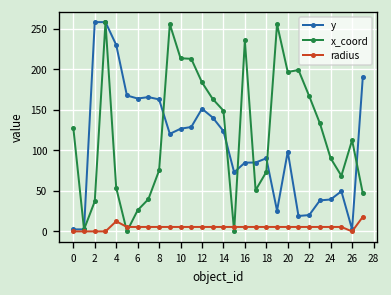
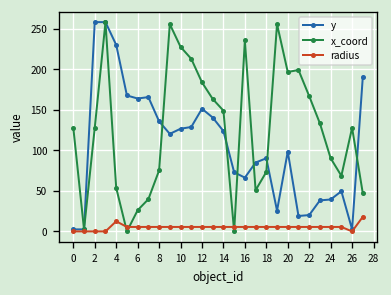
  {
    "y": {
      "2": 260,
      "4": 230,
      "6": 160,
-     "8": 160,
+     "8": 140,
      "10": 130,
      "12": 150,
      "14": 120,
-     "16": 80,
+     "16": 70,
      "18": 90,
      "20": 100,
      "22": 20,
      "24": 40
    },
    "x_coord": {
      "0": 130,
-     "2": 40,
+     "2": 130,
      "4": 50,
      "6": 30,
      "8": 80,
-     "10": 210,
+     "10": 230,
      "12": 180,
      "14": 150,
      "16": 240,
      "18": 70,
      "20": 200,
      "22": 170,
      "24": 90,
-     "26": 110
+     "26": 130
    },
    "radius": {
      "2": 0,
      "4": 10,
      "6": 10,
      "8": 10,
      "10": 10,
      "12": 10,
      "14": 10,
      "16": 10,
      "18": 10,
      "20": 10,
      "22": 10,
      "24": 10
    }
  }
